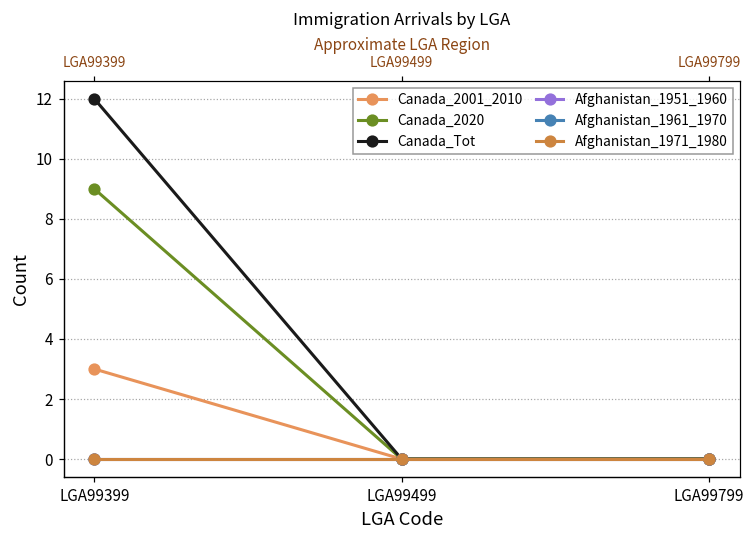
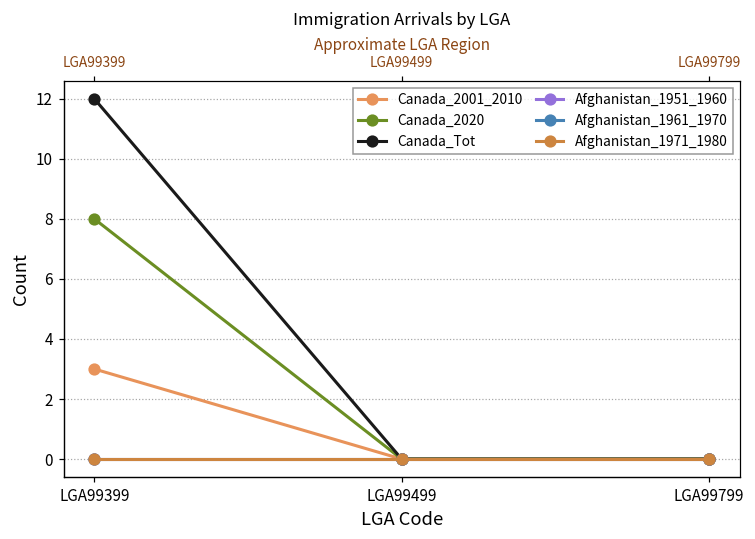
  {
    "Canada_2020": {
-     "LGA99399": 9
+     "LGA99399": 8
    },
    "Canada_Tot": {
      "LGA99399": 12
    }
  }
